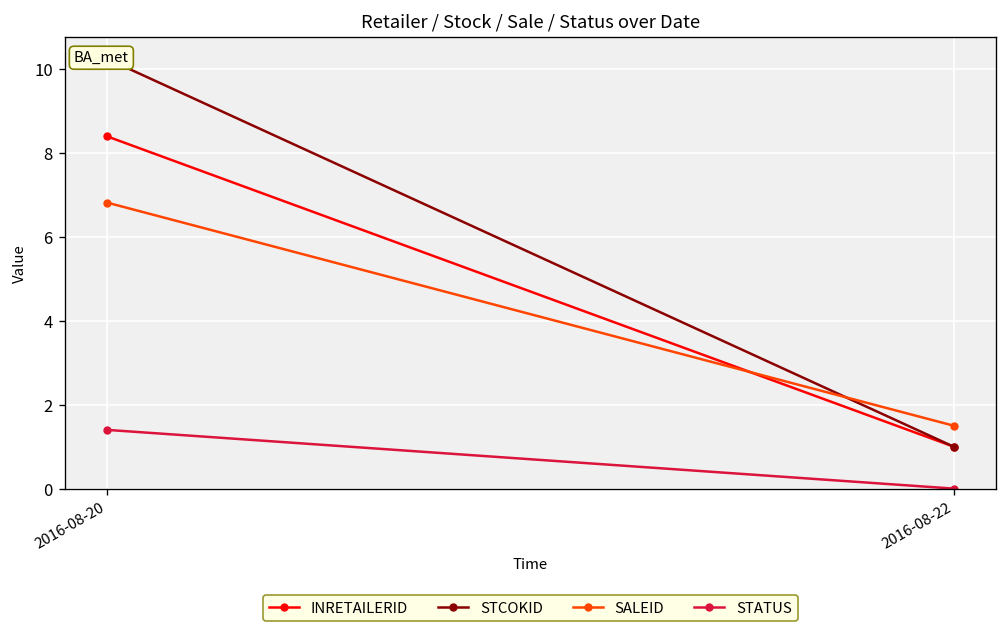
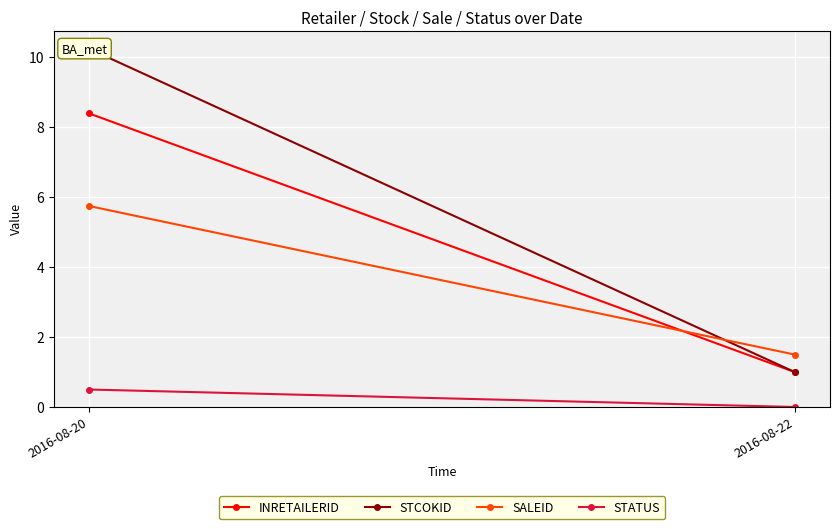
  {
    "INRETAILERID": {
      "2016-08-20": 8.4
    },
    "SALEID": {
-     "2016-08-20": 6.8,
+     "2016-08-20": 5.8,
      "2016-08-22": 1.5
    },
    "STATUS": {
-     "2016-08-20": 1.4,
+     "2016-08-20": 0.5,
      "2016-08-22": 0.0
    }
  }
